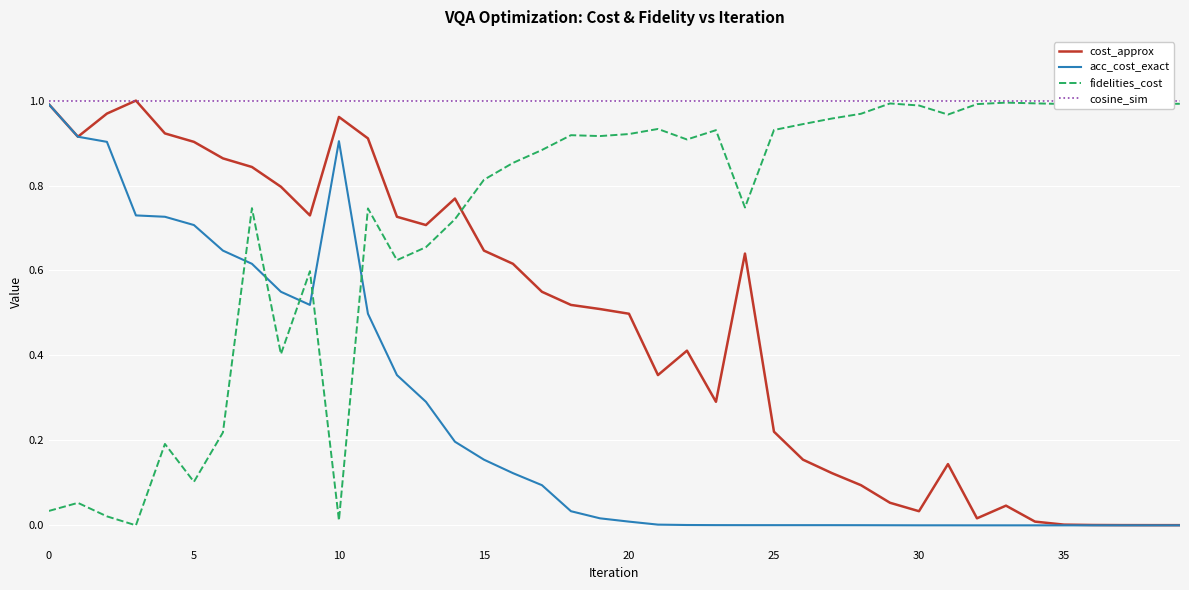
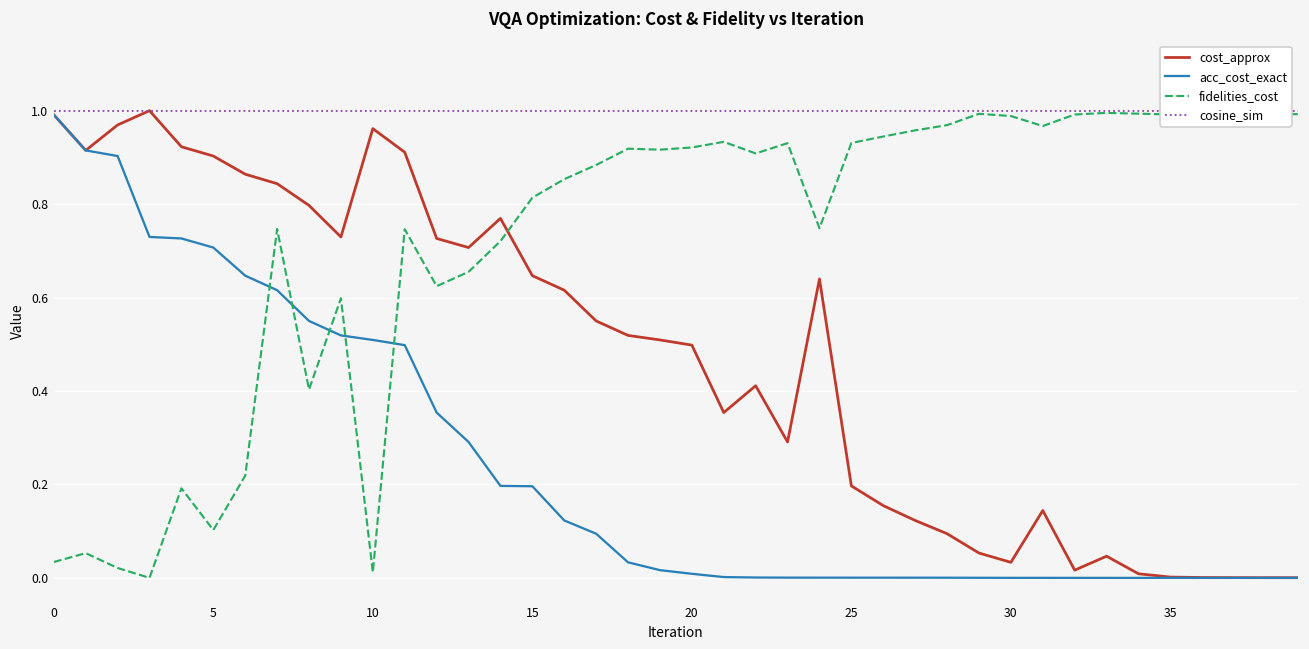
  {
    "cost_approx": {
      "5": 0.90,
      "10": 0.96,
      "15": 0.65,
      "20": 0.50,
-     "25": 0.22,
+     "25": 0.20,
      "30": 0.03
    },
    "acc_cost_exact": {
      "5": 0.71,
-     "10": 0.90,
-     "15": 0.15,
+     "10": 0.51,
+     "15": 0.20,
      "20": 0.01,
      "25": 0.00,
      "30": 0.00
    },
    "fidelities_cost": {
      "0": 0.03,
      "5": 0.10,
      "10": 0.01,
      "15": 0.81,
      "20": 0.92,
      "25": 0.93,
      "30": 0.99
    },
    "cosine_sim": {
      "0": 1.00,
      "5": 1.00,
      "10": 1.00,
      "15": 1.00,
      "20": 1.00,
      "25": 1.00,
      "30": 1.00
    }
  }
